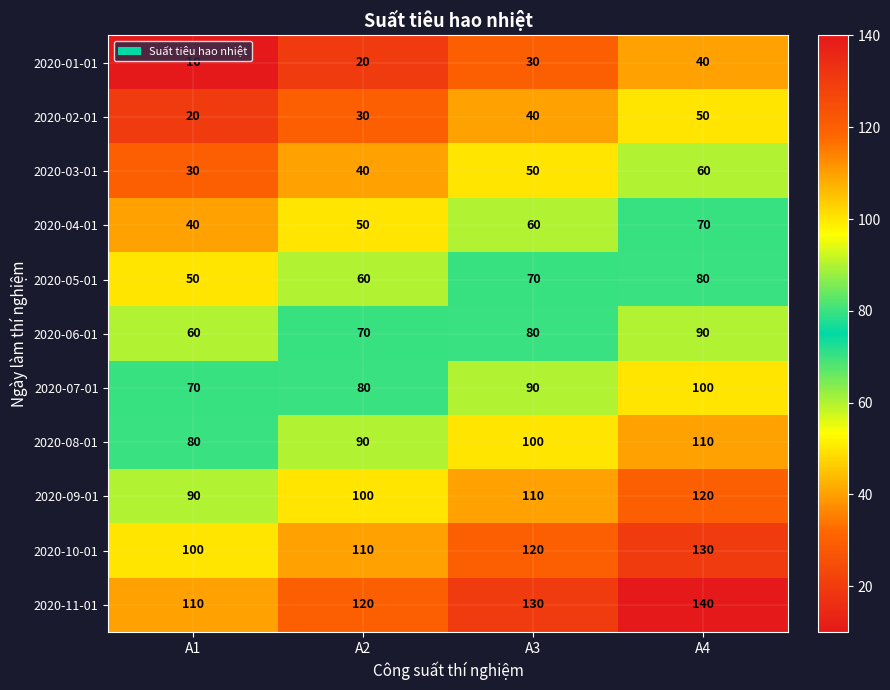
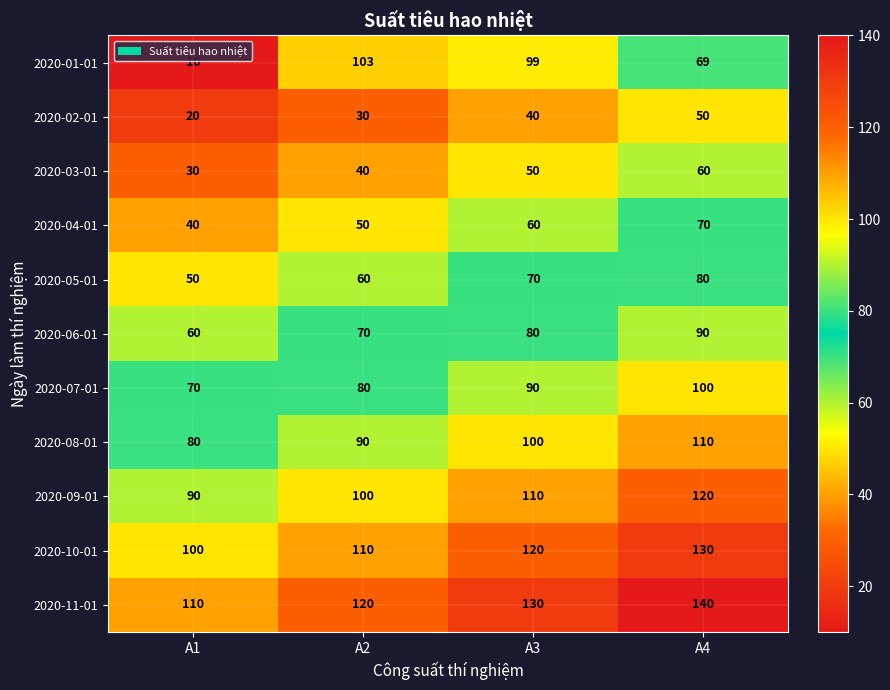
  {
    "2020-01-01": {
-     "A2": 20,
-     "A3": 30,
-     "A4": 40
+     "A2": 103,
+     "A3": 99,
+     "A4": 69
    },
    "2020-02-01": {
      "A1": 20,
      "A2": 30,
      "A3": 40,
      "A4": 50
    },
    "2020-03-01": {
      "A1": 30,
      "A2": 40,
      "A3": 50,
      "A4": 60
    },
    "2020-04-01": {
      "A1": 40,
      "A2": 50,
      "A3": 60,
      "A4": 70
    },
    "2020-05-01": {
      "A1": 50,
      "A2": 60,
      "A3": 70,
      "A4": 80
    },
    "2020-06-01": {
      "A1": 60,
      "A2": 70,
      "A3": 80,
      "A4": 90
    },
    "2020-07-01": {
      "A1": 70,
      "A2": 80,
      "A3": 90,
      "A4": 100
    },
    "2020-08-01": {
      "A1": 80,
      "A2": 90,
      "A3": 100,
      "A4": 110
    },
    "2020-09-01": {
      "A1": 90,
      "A2": 100,
      "A3": 110,
      "A4": 120
    },
    "2020-10-01": {
      "A1": 100,
      "A2": 110,
      "A3": 120,
      "A4": 130
    },
    "2020-11-01": {
      "A1": 110,
      "A2": 120,
      "A3": 130,
      "A4": 140
    }
  }
